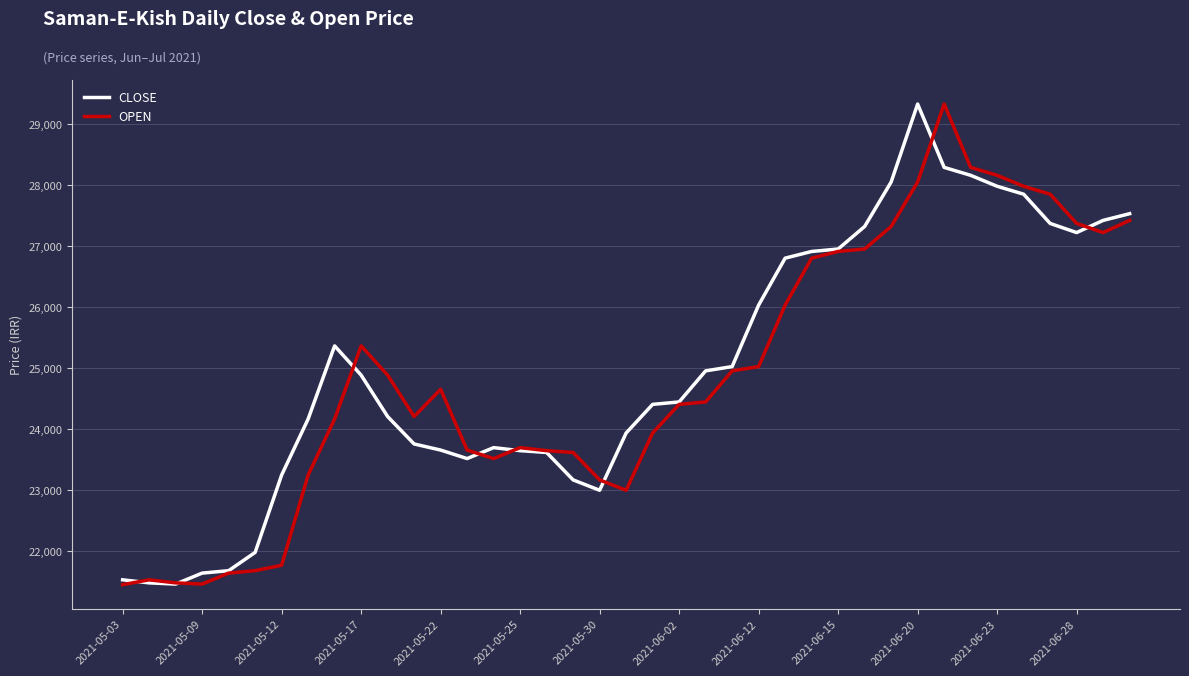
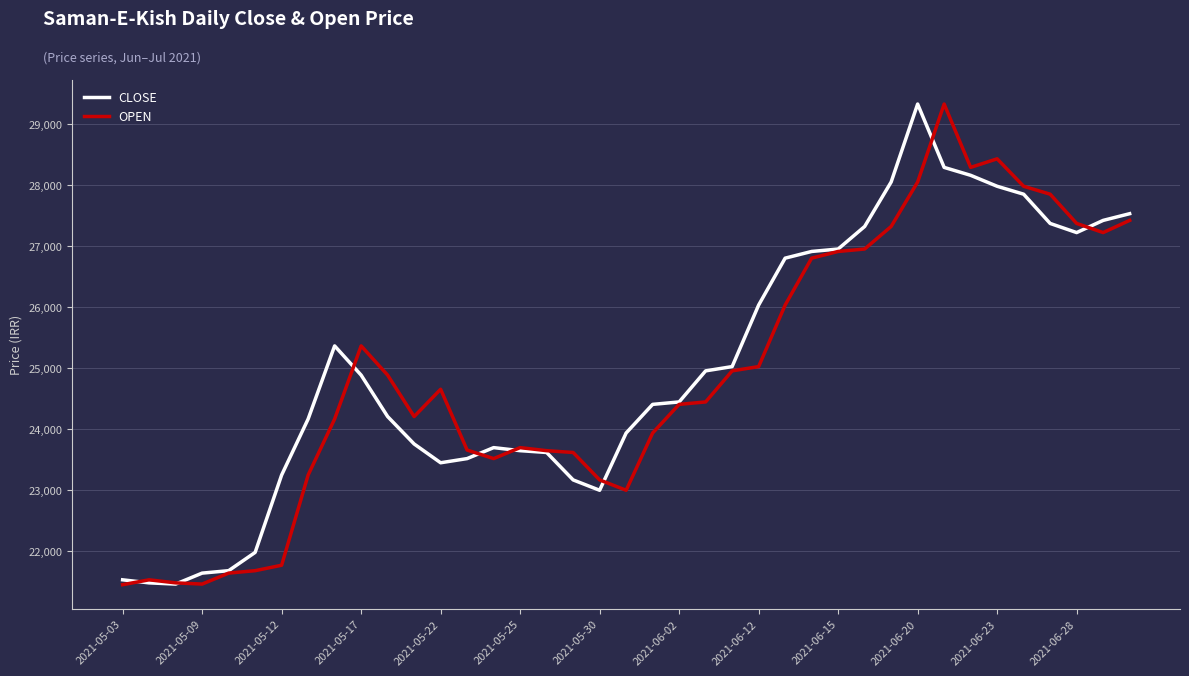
  {
    "CLOSE": {
      "2021-05-03": "21,500",
      "2021-05-09": "21,600",
      "2021-05-12": "23,200",
      "2021-05-17": "24,900",
-     "2021-05-22": "23,700",
+     "2021-05-22": "23,400",
      "2021-05-25": "23,600",
      "2021-05-30": "23,000",
      "2021-06-12": "26,000",
      "2021-06-20": "29,300",
      "2021-06-23": "28,000",
      "2021-06-28": "27,200"
    },
    "OPEN": {
      "2021-05-03": "21,400",
      "2021-05-09": "21,500",
      "2021-05-12": "21,800",
      "2021-05-17": "25,400",
      "2021-05-22": "24,600",
      "2021-05-25": "23,700",
      "2021-05-30": "23,200",
      "2021-06-12": "25,000",
      "2021-06-20": "28,100",
-     "2021-06-23": "28,200",
+     "2021-06-23": "28,400",
      "2021-06-28": "27,400"
    }
  }
